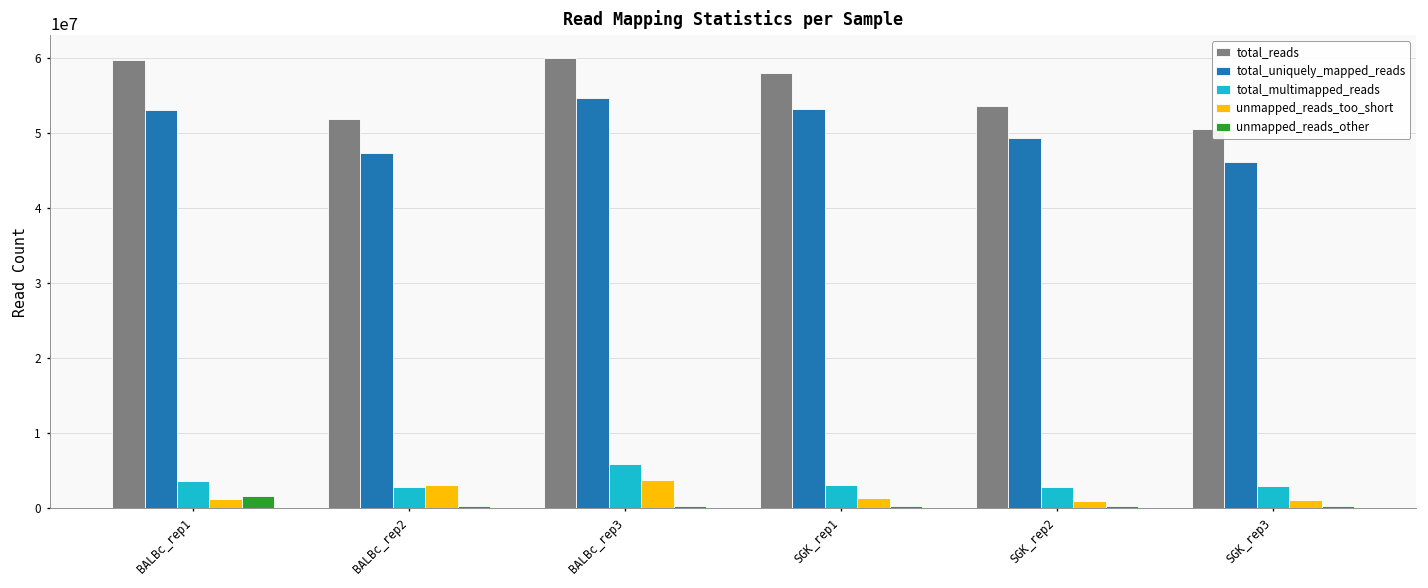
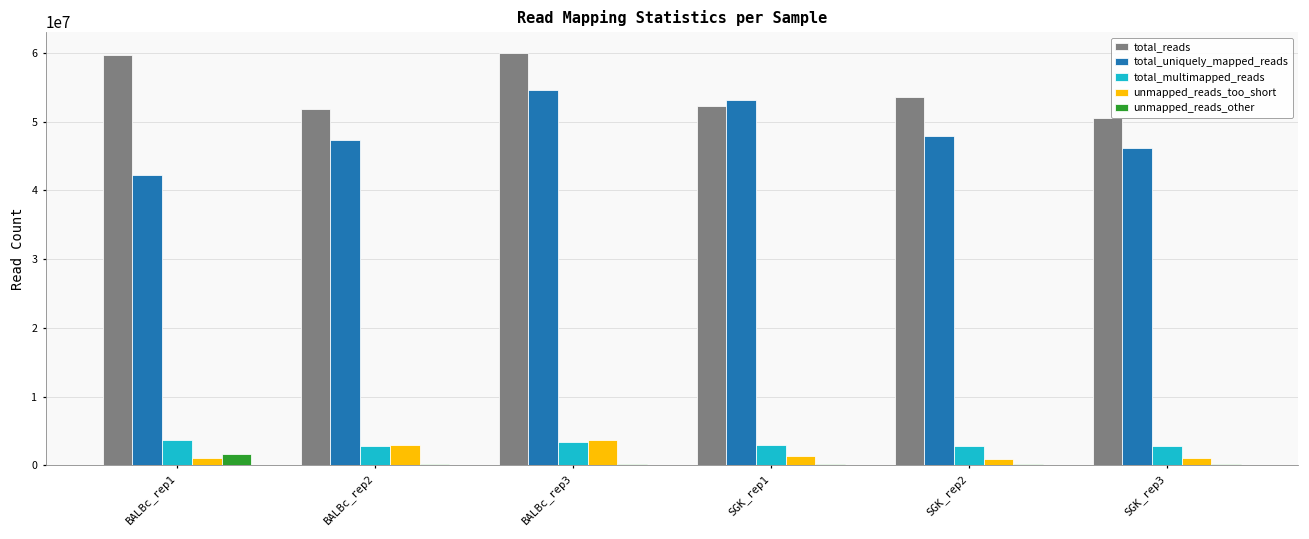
  {
    "total_reads": {
      "BALBc_rep1": 60000000,
      "BALBc_rep2": 52000000,
      "BALBc_rep3": 60000000,
-     "SGK_rep1": 58000000,
+     "SGK_rep1": 52000000,
      "SGK_rep2": 54000000,
      "SGK_rep3": 51000000
    },
    "total_uniquely_mapped_reads": {
-     "BALBc_rep1": 53000000,
+     "BALBc_rep1": 42000000,
      "BALBc_rep2": 47000000,
      "BALBc_rep3": 55000000,
      "SGK_rep1": 53000000,
-     "SGK_rep2": 49000000,
+     "SGK_rep2": 48000000,
      "SGK_rep3": 46000000
    },
    "total_multimapped_reads": {
      "BALBc_rep1": 4000000,
      "BALBc_rep2": 3000000,
-     "BALBc_rep3": 6000000,
+     "BALBc_rep3": 3000000,
      "SGK_rep1": 3000000,
      "SGK_rep2": 3000000,
      "SGK_rep3": 3000000
    },
    "unmapped_reads_too_short": {
      "BALBc_rep1": 1000000,
      "BALBc_rep2": 3000000,
      "BALBc_rep3": 4000000,
      "SGK_rep1": 1000000,
      "SGK_rep2": 1000000,
      "SGK_rep3": 1000000
    },
    "unmapped_reads_other": {
      "BALBc_rep1": 2000000
    }
  }
